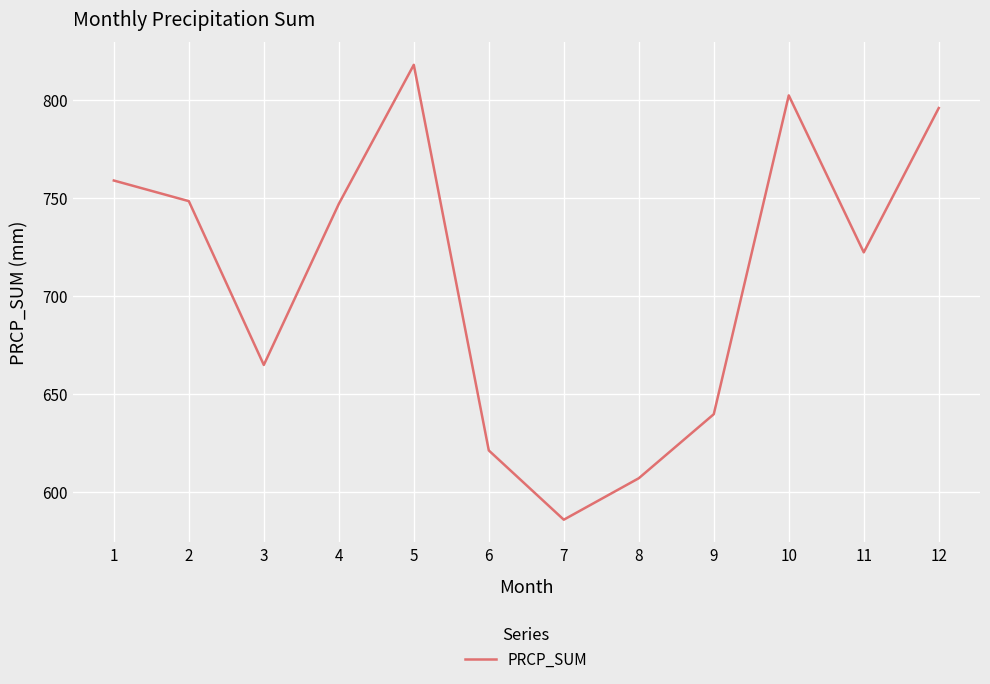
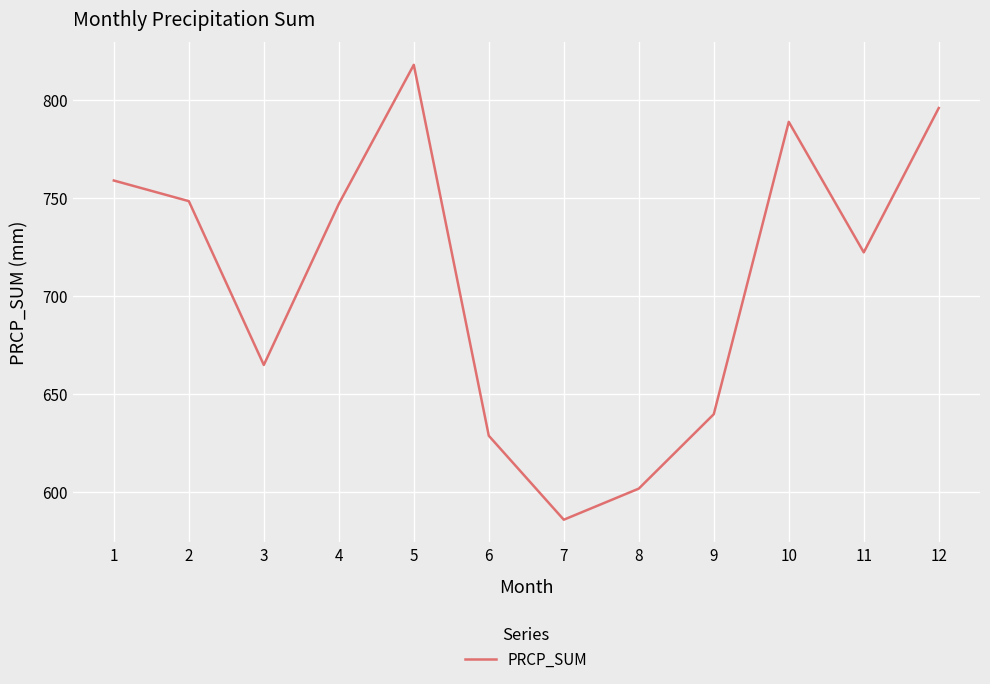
  {
    "1": 759,
    "2": 748,
    "3": 665,
    "4": 747,
    "5": 818,
-   "6": 621,
+   "6": 629,
    "7": 586,
-   "8": 607,
+   "8": 602,
    "9": 640,
-   "10": 802,
+   "10": 789,
    "11": 722,
    "12": 796
  }
